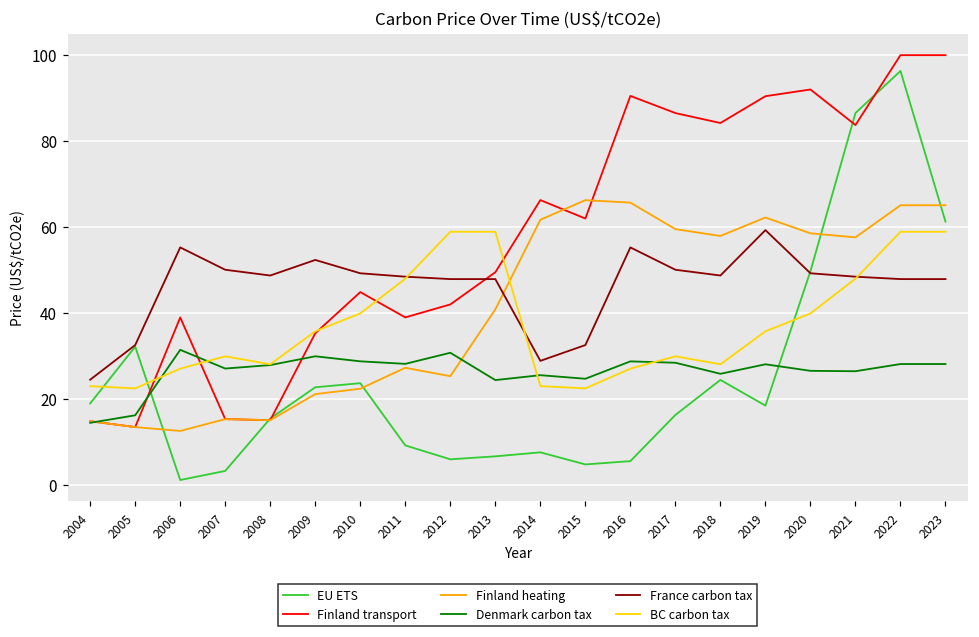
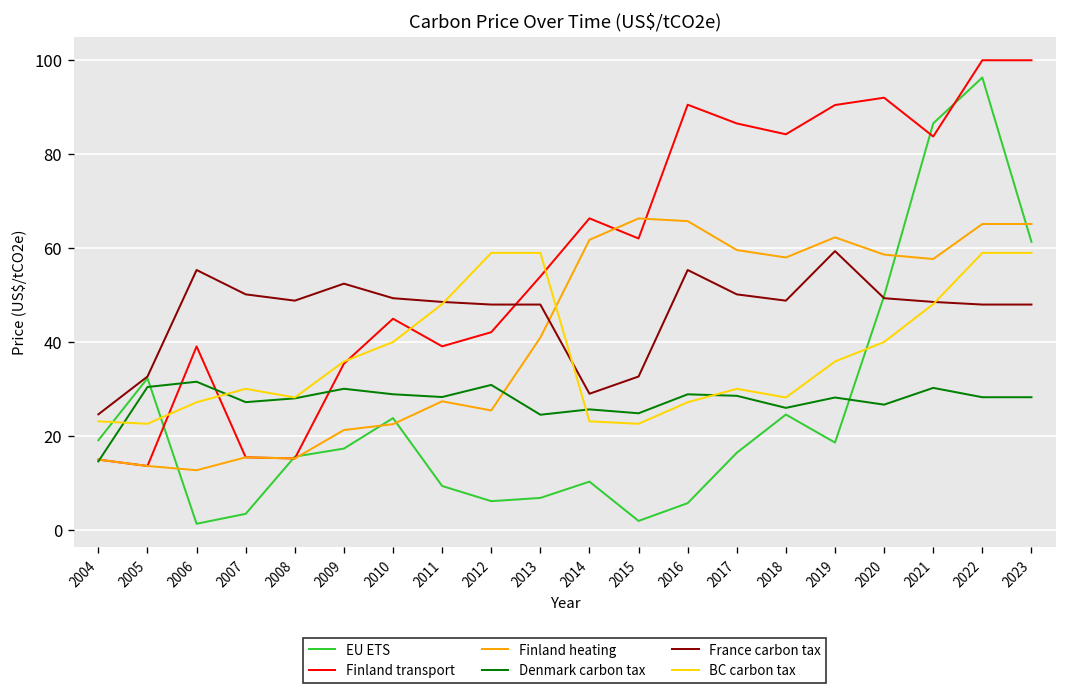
  {
    "EU ETS": {
      "2004": 19,
      "2006": 1,
      "2007": 3,
-     "2009": 23,
+     "2009": 17,
      "2010": 24,
      "2011": 9,
      "2012": 6,
      "2013": 7,
-     "2014": 8,
-     "2015": 5,
+     "2014": 10,
+     "2015": 2,
      "2016": 6,
      "2017": 16,
      "2018": 25,
      "2019": 19,
      "2021": 87,
      "2022": 96,
      "2023": 61
    },
    "Finland transport": {
      "2006": 39,
      "2010": 45,
      "2011": 39,
      "2012": 42,
-     "2013": 50,
+     "2013": 54,
      "2014": 66,
      "2015": 62,
      "2016": 91,
      "2017": 87,
      "2018": 84,
      "2019": 90,
      "2020": 92,
      "2021": 84,
      "2022": 100,
      "2023": 100
    },
    "Denmark carbon tax": {
-     "2005": 16,
+     "2005": 30,
      "2006": 32,
      "2007": 27,
      "2009": 30,
      "2010": 29,
      "2011": 28,
      "2012": 31,
      "2013": 24,
      "2014": 26,
      "2015": 25,
      "2016": 29,
      "2017": 29,
      "2018": 26,
      "2019": 28,
      "2020": 27,
-     "2021": 27,
+     "2021": 30,
      "2022": 28,
      "2023": 28
    },
    "France carbon tax": {
      "2004": 25,
      "2006": 55,
      "2007": 50,
      "2008": 49,
      "2009": 52,
      "2010": 49,
      "2012": 48,
      "2013": 48,
      "2014": 29,
      "2015": 33,
      "2016": 55,
      "2017": 50,
      "2018": 49,
      "2019": 59,
      "2022": 48,
      "2023": 48
    }
  }
